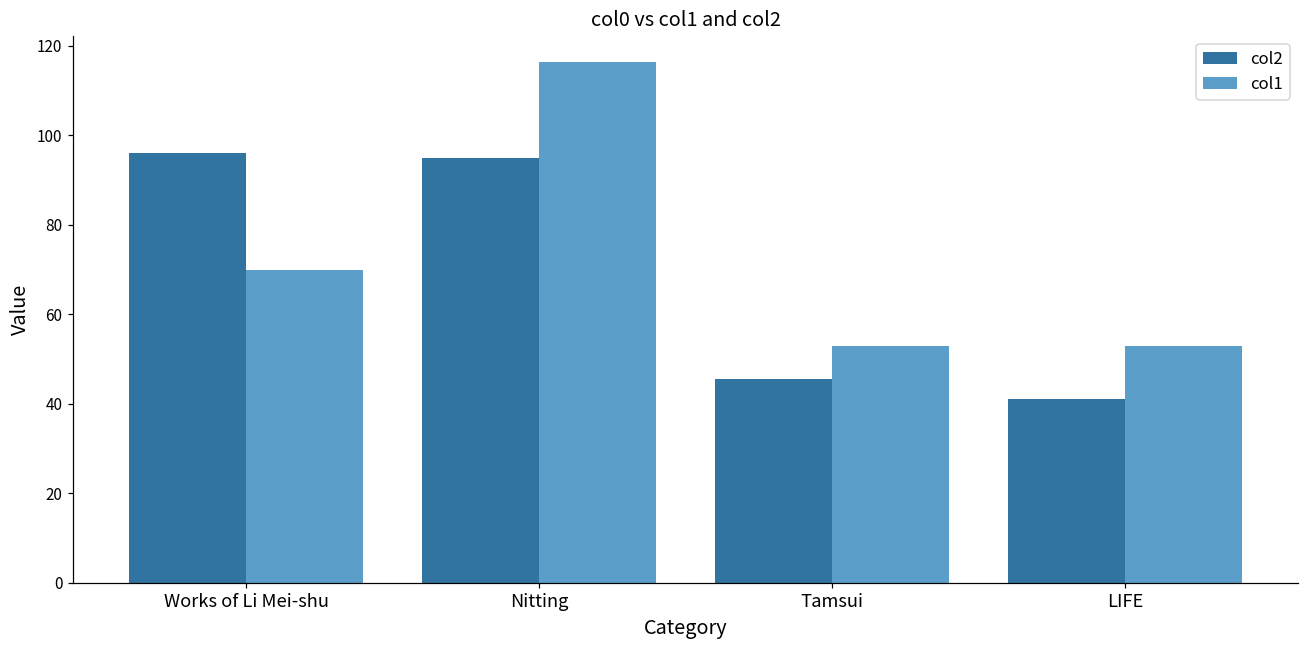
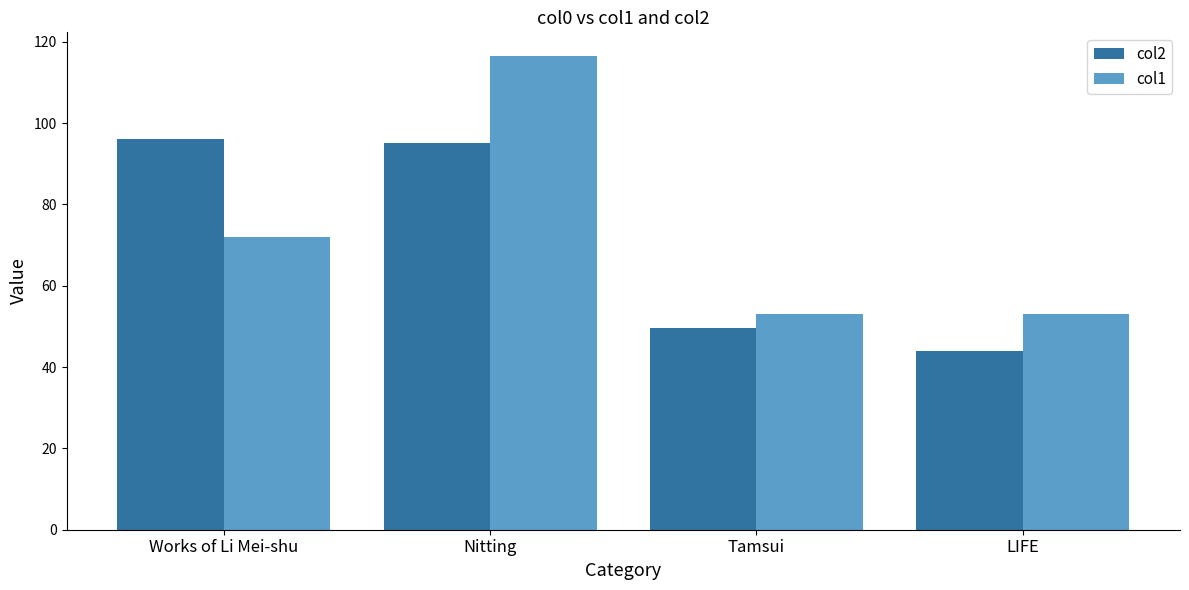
  {
    "col2": {
      "Works of Li Mei-shu": 96,
      "Nitting": 95,
-     "Tamsui": 46,
-     "LIFE": 41
+     "Tamsui": 50,
+     "LIFE": 44
    },
    "col1": {
-     "Works of Li Mei-shu": 70,
+     "Works of Li Mei-shu": 72,
      "Nitting": 117,
      "Tamsui": 53,
      "LIFE": 53
    }
  }
